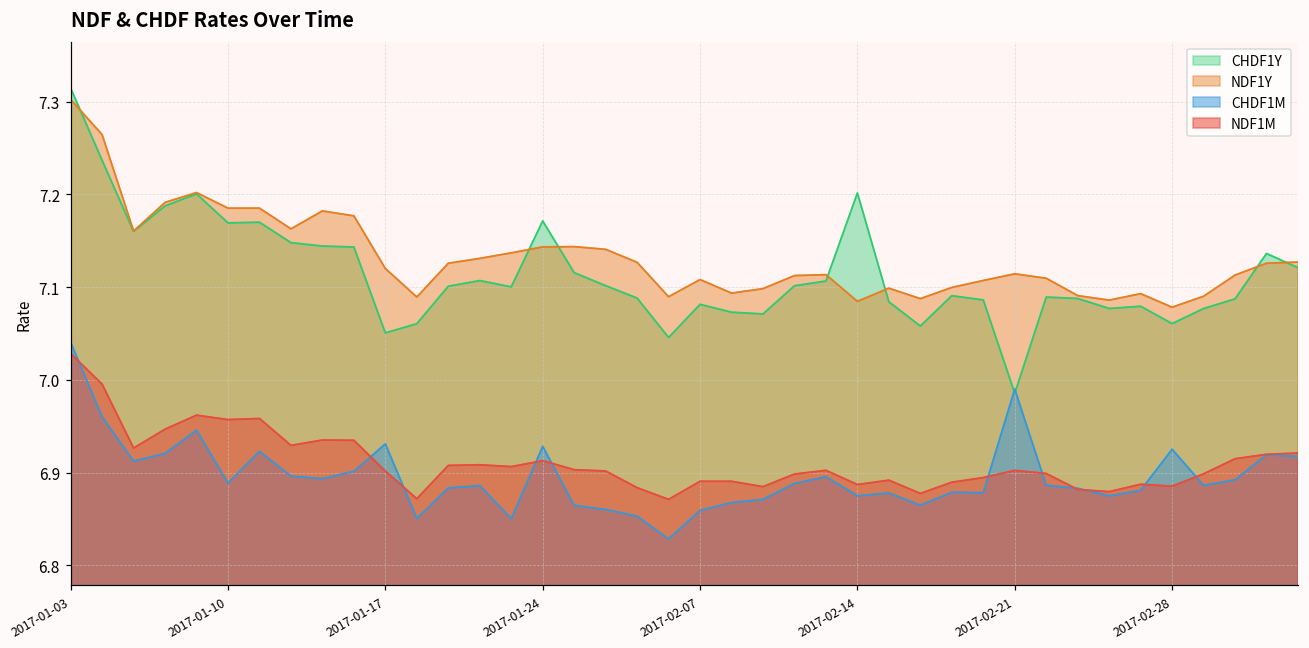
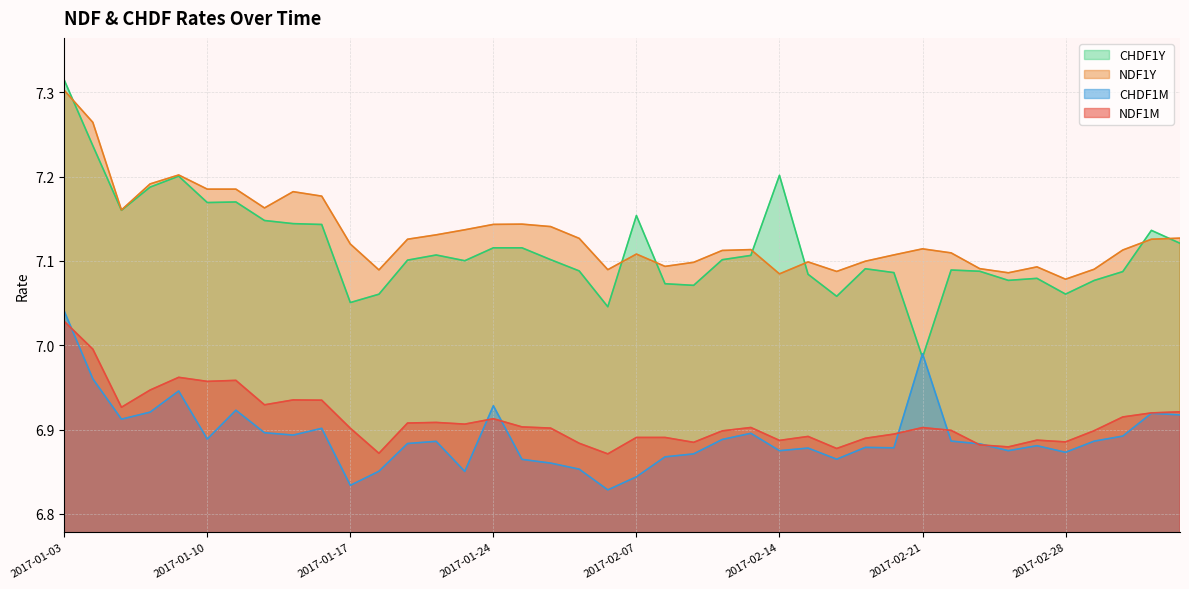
  {
    "CHDF1Y": {
      "2017-01-03": 7.31,
      "2017-01-10": 7.17,
      "2017-01-17": 7.05,
-     "2017-01-24": 7.17,
-     "2017-02-07": 7.08,
+     "2017-01-24": 7.12,
+     "2017-02-07": 7.15,
      "2017-02-14": 7.20,
      "2017-02-21": 6.99,
      "2017-02-28": 7.06
    },
    "CHDF1M": {
      "2017-01-03": 7.04,
      "2017-01-10": 6.89,
-     "2017-01-17": 6.93,
+     "2017-01-17": 6.83,
      "2017-01-24": 6.93,
-     "2017-02-07": 6.86,
+     "2017-02-07": 6.84,
      "2017-02-14": 6.88,
      "2017-02-21": 6.99,
-     "2017-02-28": 6.93
+     "2017-02-28": 6.87
    }
  }
